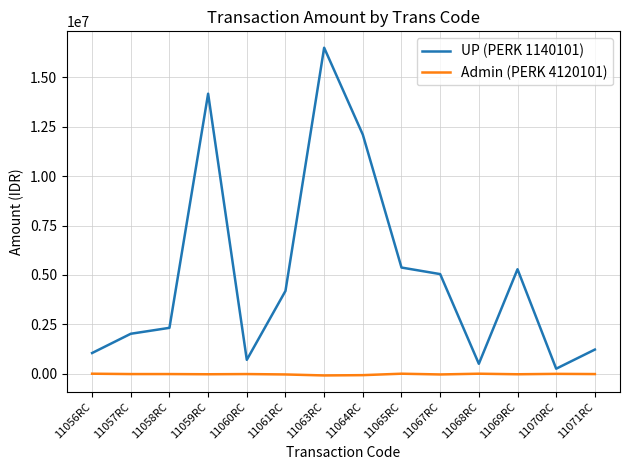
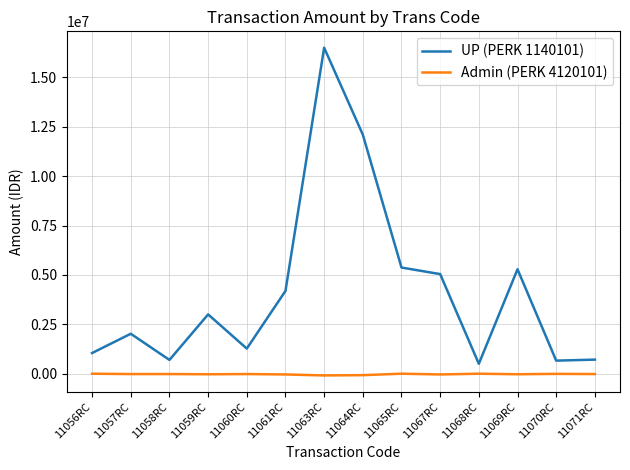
  {
    "UP (PERK 1140101)": {
      "11056RC": 1000000,
      "11057RC": 2000000,
-     "11058RC": 2300000,
-     "11059RC": 14200000,
-     "11060RC": 700000,
+     "11058RC": 700000,
+     "11059RC": 3000000,
+     "11060RC": 1300000,
      "11061RC": 4200000,
      "11063RC": 16500000,
      "11064RC": 12100000,
      "11065RC": 5400000,
      "11067RC": 5000000,
      "11068RC": 500000,
      "11069RC": 5300000,
-     "11070RC": 300000,
-     "11071RC": 1200000
+     "11070RC": 700000,
+     "11071RC": 700000
    },
    "Admin (PERK 4120101)": {
      "11056RC": 0,
      "11057RC": 0,
      "11058RC": 0,
      "11059RC": 0,
      "11060RC": 0,
      "11061RC": 0,
      "11063RC": -100000,
      "11064RC": -100000,
      "11065RC": 0,
      "11067RC": 0,
      "11068RC": 0,
      "11069RC": 0,
      "11070RC": 0,
      "11071RC": 0
    }
  }
